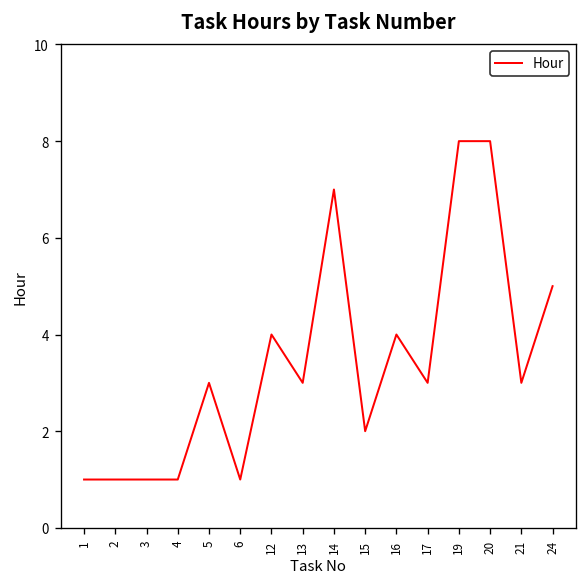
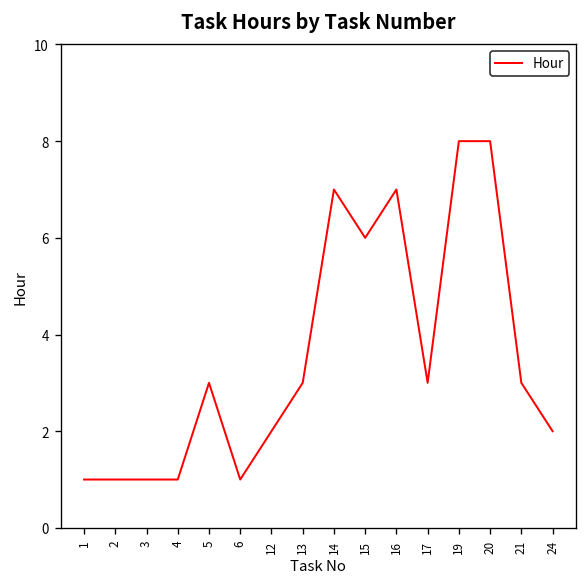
  {
    "1": 1,
    "2": 1,
    "3": 1,
    "4": 1,
    "5": 3,
    "6": 1,
-   "12": 4,
+   "12": 2,
    "13": 3,
    "14": 7,
-   "15": 2,
-   "16": 4,
+   "15": 6,
+   "16": 7,
    "17": 3,
    "19": 8,
    "20": 8,
    "21": 3,
-   "24": 5
+   "24": 2
  }
